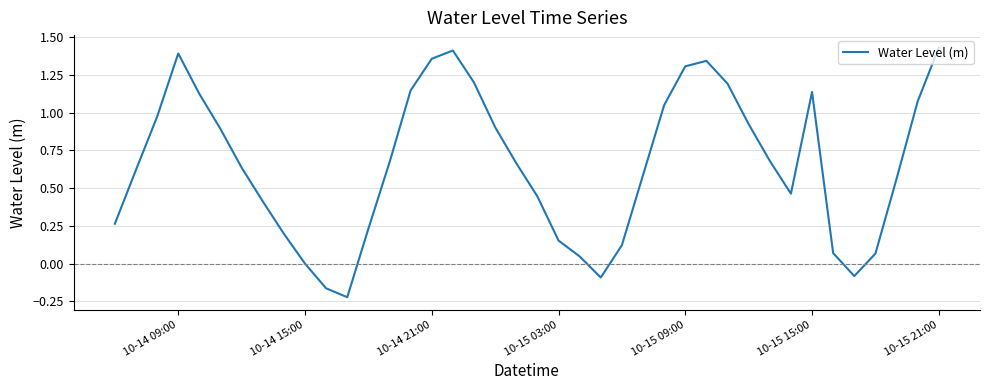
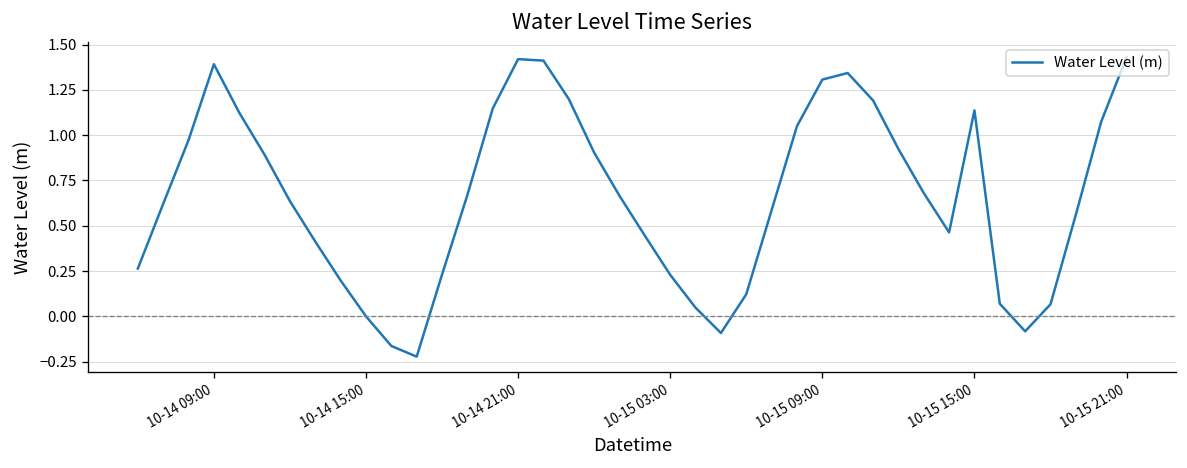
  {
    "10-14 09:00": 1.39,
    "10-14 15:00": 0.00,
-   "10-14 21:00": 1.36,
-   "10-15 03:00": 0.15,
+   "10-14 21:00": 1.42,
+   "10-15 03:00": 0.23,
    "10-15 09:00": 1.31,
    "10-15 15:00": 1.14
  }
